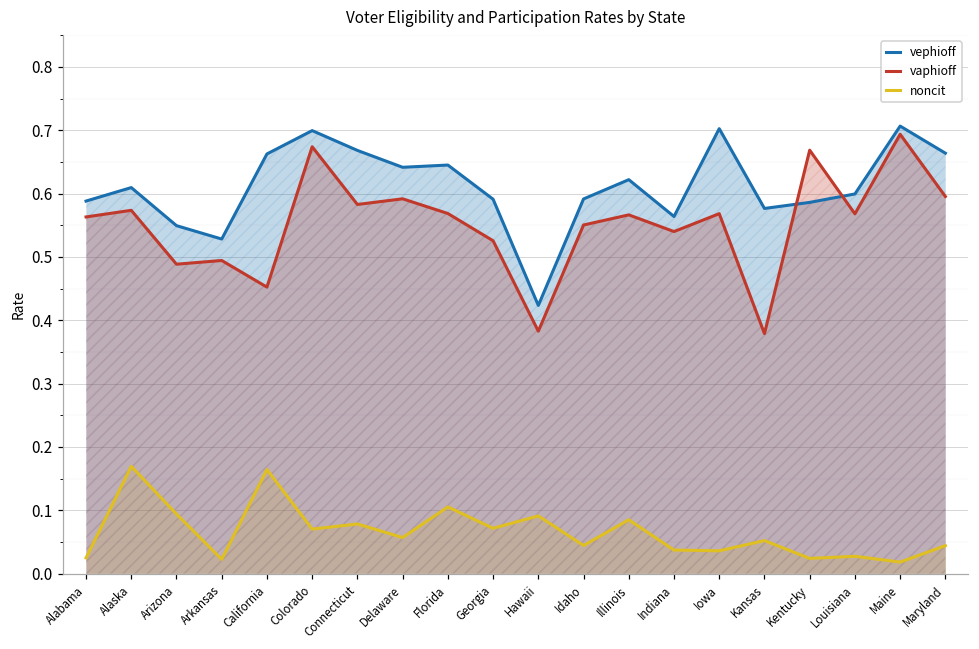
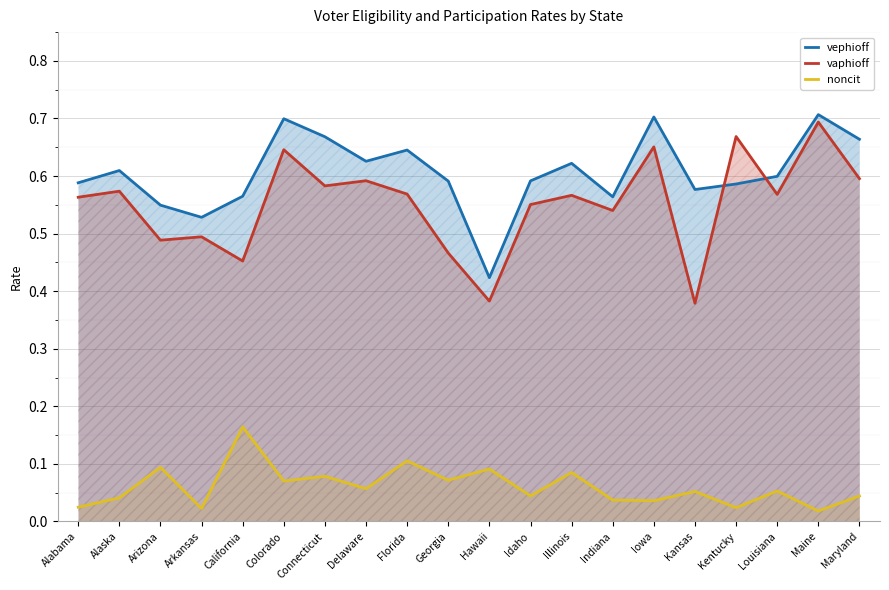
  {
    "vephioff": {
      "Alabama": 0.59,
      "Alaska": 0.61,
      "Arizona": 0.55,
      "Arkansas": 0.53,
-     "California": 0.66,
+     "California": 0.56,
      "Colorado": 0.70,
      "Connecticut": 0.67,
-     "Delaware": 0.64,
+     "Delaware": 0.63,
      "Florida": 0.65,
      "Georgia": 0.59,
      "Hawaii": 0.42,
      "Idaho": 0.59,
      "Illinois": 0.62,
      "Indiana": 0.56,
      "Iowa": 0.70,
      "Kansas": 0.58,
      "Kentucky": 0.59,
      "Louisiana": 0.60,
      "Maine": 0.71,
      "Maryland": 0.66
    },
    "vaphioff": {
      "Alabama": 0.56,
      "Alaska": 0.57,
      "Arizona": 0.49,
      "Arkansas": 0.49,
      "California": 0.45,
-     "Colorado": 0.67,
+     "Colorado": 0.65,
      "Connecticut": 0.58,
      "Delaware": 0.59,
      "Florida": 0.57,
-     "Georgia": 0.53,
+     "Georgia": 0.47,
      "Hawaii": 0.38,
      "Idaho": 0.55,
      "Illinois": 0.57,
      "Indiana": 0.54,
-     "Iowa": 0.57,
+     "Iowa": 0.65,
      "Kansas": 0.38,
      "Kentucky": 0.67,
      "Louisiana": 0.57,
      "Maine": 0.69,
      "Maryland": 0.60
    },
    "noncit": {
      "Alabama": 0.02,
-     "Alaska": 0.17,
+     "Alaska": 0.04,
      "Arizona": 0.09,
      "Arkansas": 0.02,
      "California": 0.16,
      "Colorado": 0.07,
      "Connecticut": 0.08,
      "Delaware": 0.06,
      "Florida": 0.11,
      "Georgia": 0.07,
      "Hawaii": 0.09,
      "Idaho": 0.04,
      "Illinois": 0.09,
      "Indiana": 0.04,
      "Iowa": 0.04,
      "Kansas": 0.05,
      "Kentucky": 0.02,
-     "Louisiana": 0.03,
+     "Louisiana": 0.05,
      "Maine": 0.02,
      "Maryland": 0.04
    }
  }
